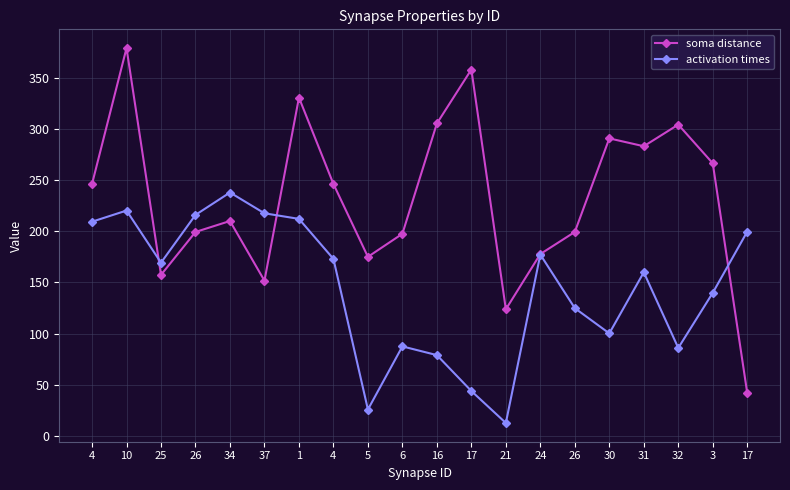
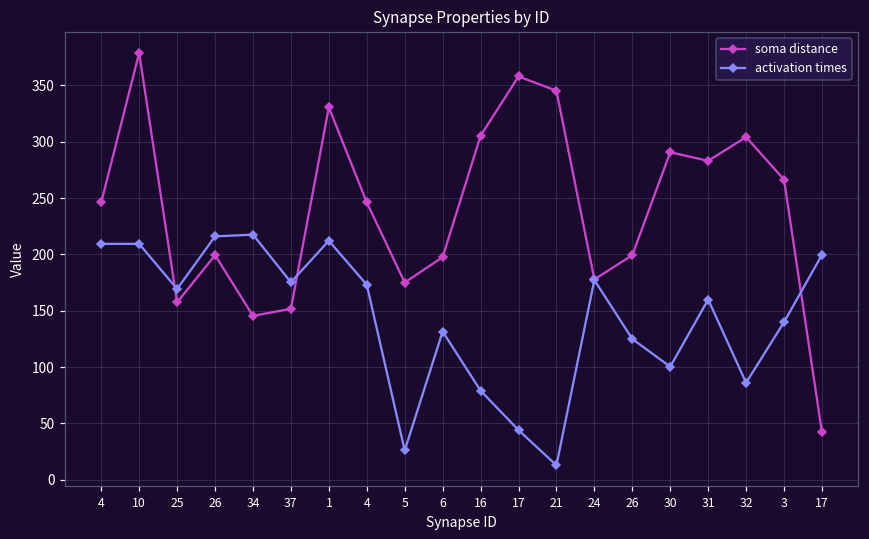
  {
    "soma distance": {
      "10": 379,
      "25": 157,
-     "34": 210,
+     "34": 145,
      "37": 152,
      "1": 330,
      "5": 175,
      "6": 198,
      "16": 305,
-     "21": 124,
+     "21": 345,
      "30": 291,
      "31": 283,
      "32": 304,
      "3": 266
    },
    "activation times": {
-     "10": 220,
+     "10": 209,
      "25": 169,
-     "34": 238,
-     "37": 218,
+     "34": 218,
+     "37": 175,
      "1": 212,
      "5": 26,
-     "6": 88,
+     "6": 131,
      "16": 79,
      "21": 13,
      "30": 100,
      "31": 160,
      "32": 86,
      "3": 140
    }
  }
